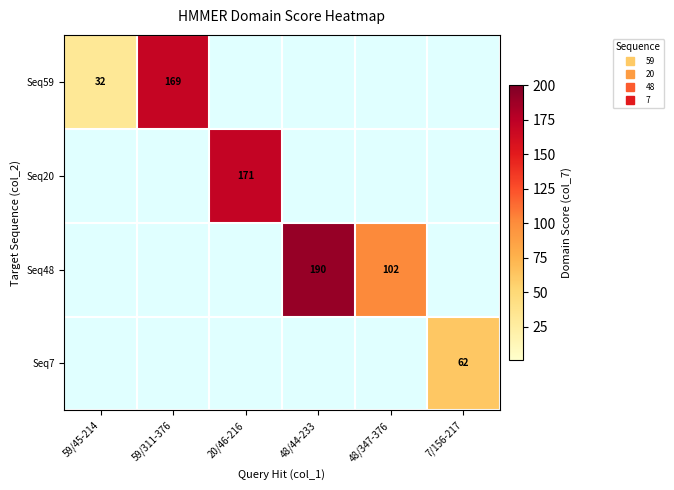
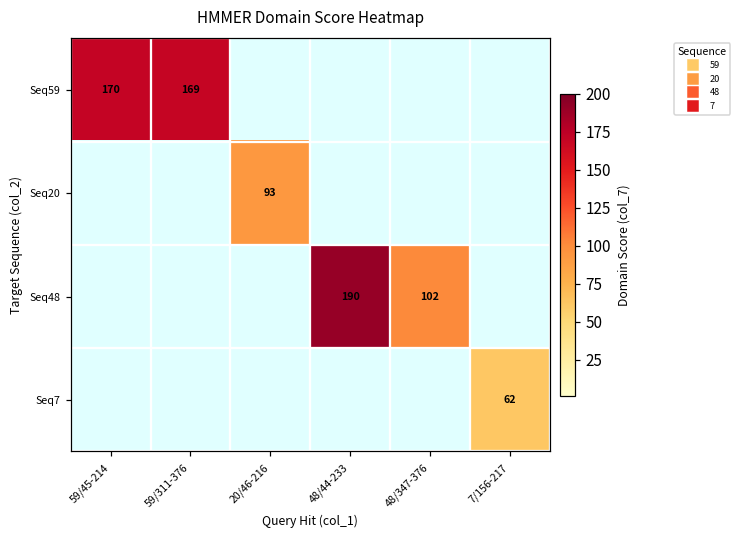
  {
    "Seq59": {
-     "59/45-214": 32,
+     "59/45-214": 170,
      "59/311-376": 169
    },
    "Seq20": {
-     "20/46-216": 171
+     "20/46-216": 93
    },
    "Seq48": {
      "48/44-233": 190,
      "48/347-376": 102
    },
    "Seq7": {
      "7/156-217": 62
    }
  }
